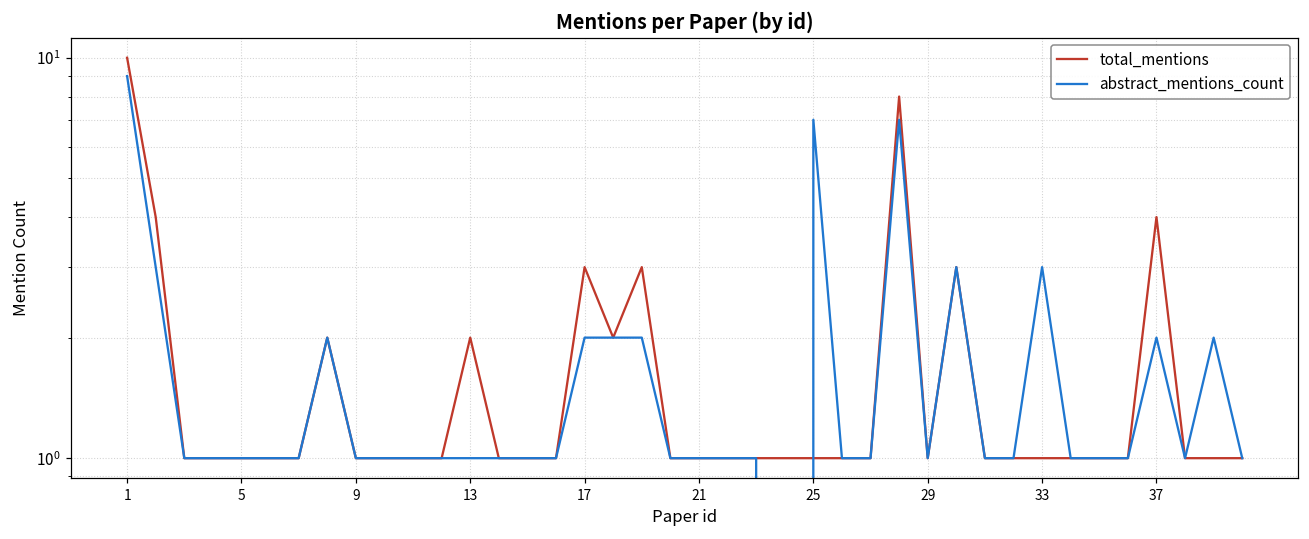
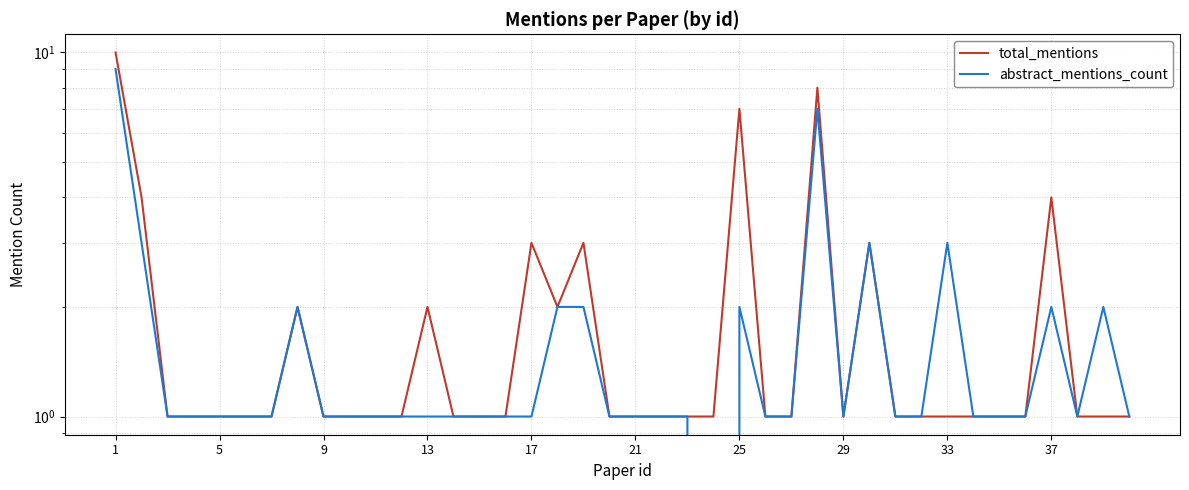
  {
    "total_mentions": {
      "1": 10,
      "13": 2,
      "17": 3,
-     "25": 1,
+     "25": 7,
      "33": 1,
      "37": 4
    },
    "abstract_mentions_count": {
      "1": 9,
      "13": 1,
-     "17": 2,
-     "25": 7,
+     "17": 1,
+     "25": 2,
      "33": 3,
      "37": 2
    }
  }
